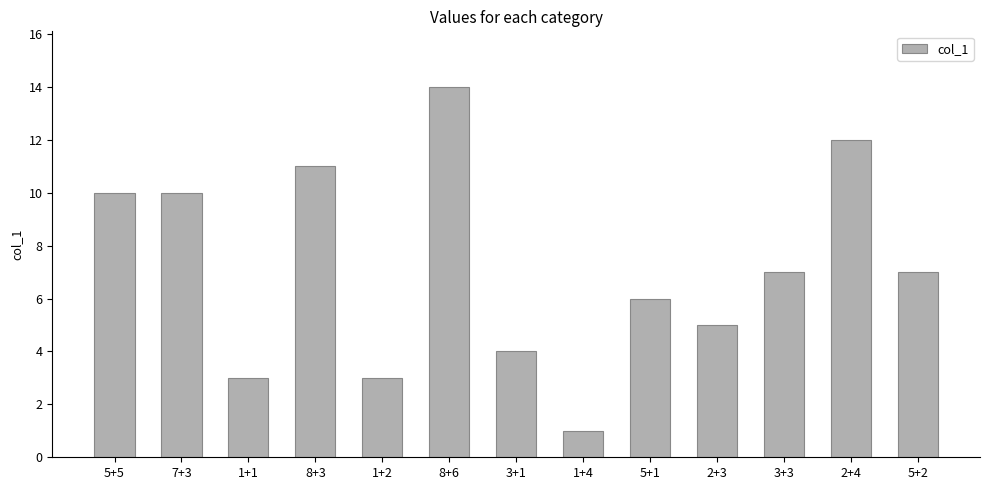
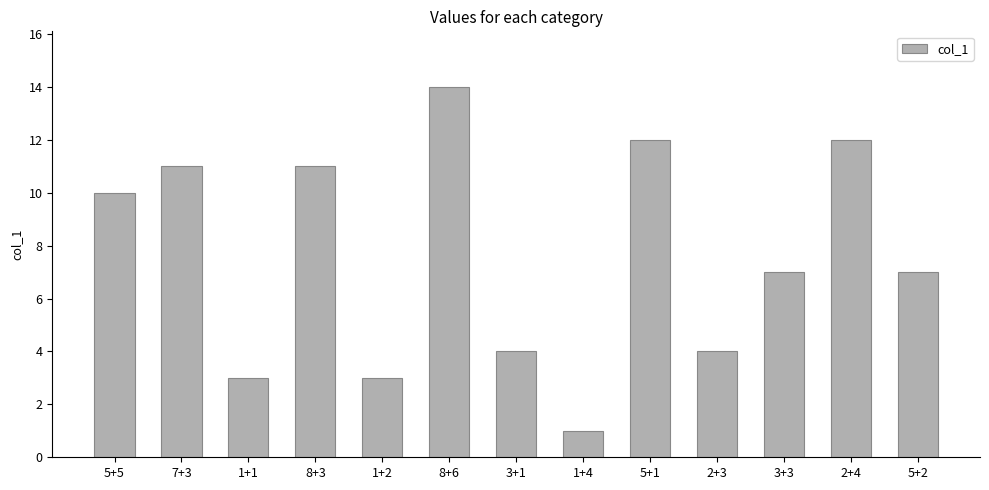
  {
    "5+5": 10,
-   "7+3": 10,
+   "7+3": 11,
    "1+1": 3,
    "8+3": 11,
    "1+2": 3,
    "8+6": 14,
    "3+1": 4,
    "1+4": 1,
-   "5+1": 6,
-   "2+3": 5,
+   "5+1": 12,
+   "2+3": 4,
    "3+3": 7,
    "2+4": 12,
    "5+2": 7
  }
